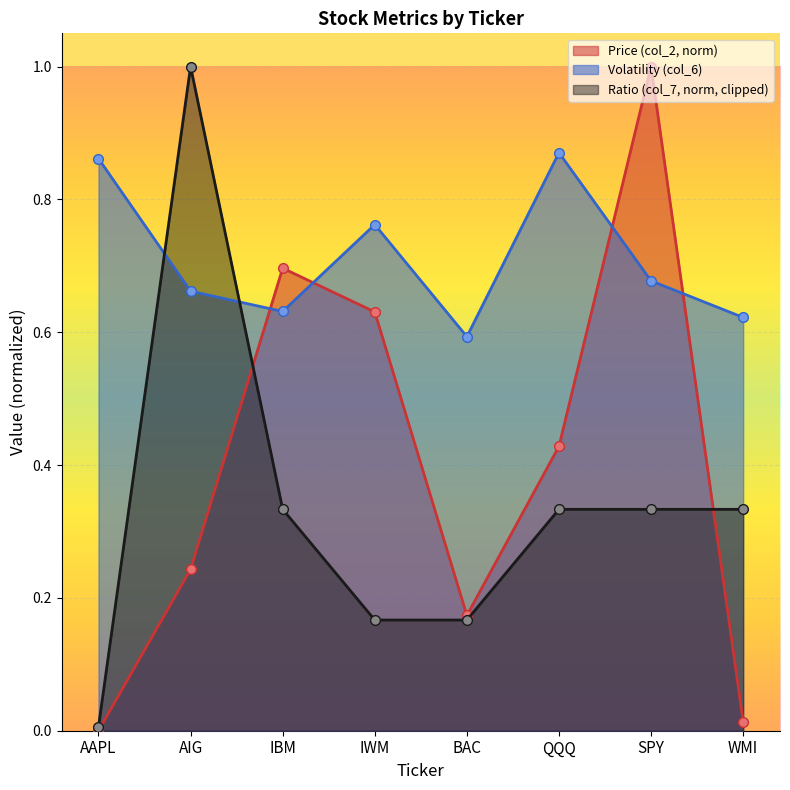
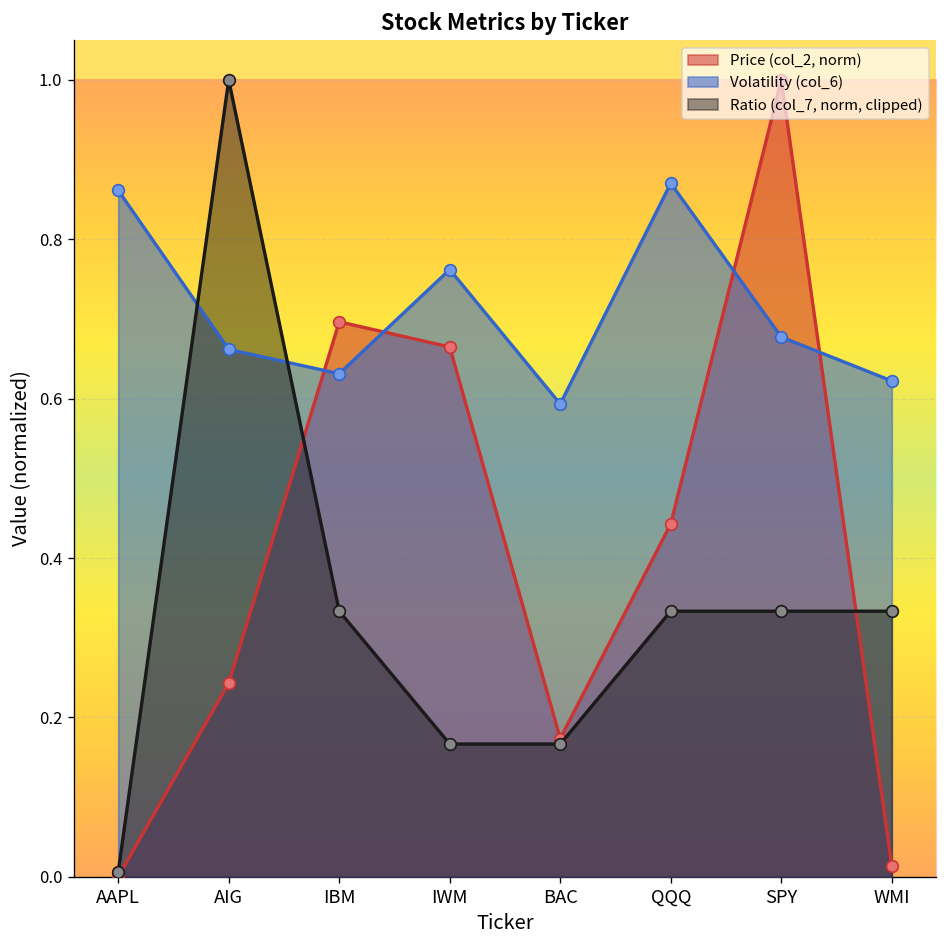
  {
    "Price (col_2, norm)": {
      "AAPL": 0.00,
      "AIG": 0.24,
      "IBM": 0.70,
-     "IWM": 0.63,
+     "IWM": 0.66,
      "BAC": 0.17,
-     "QQQ": 0.43,
+     "QQQ": 0.44,
      "WMI": 0.01
    },
    "Volatility (col_6)": {
      "AAPL": 0.86,
      "AIG": 0.66,
      "IBM": 0.63,
      "IWM": 0.76,
      "BAC": 0.59,
      "QQQ": 0.87,
      "SPY": 0.68,
      "WMI": 0.62
    },
    "Ratio (col_7, norm, clipped)": {
      "AAPL": 0.01,
      "AIG": 1.00,
      "IBM": 0.33,
      "IWM": 0.17,
      "BAC": 0.17,
      "QQQ": 0.33,
      "SPY": 0.33,
      "WMI": 0.33
    }
  }
